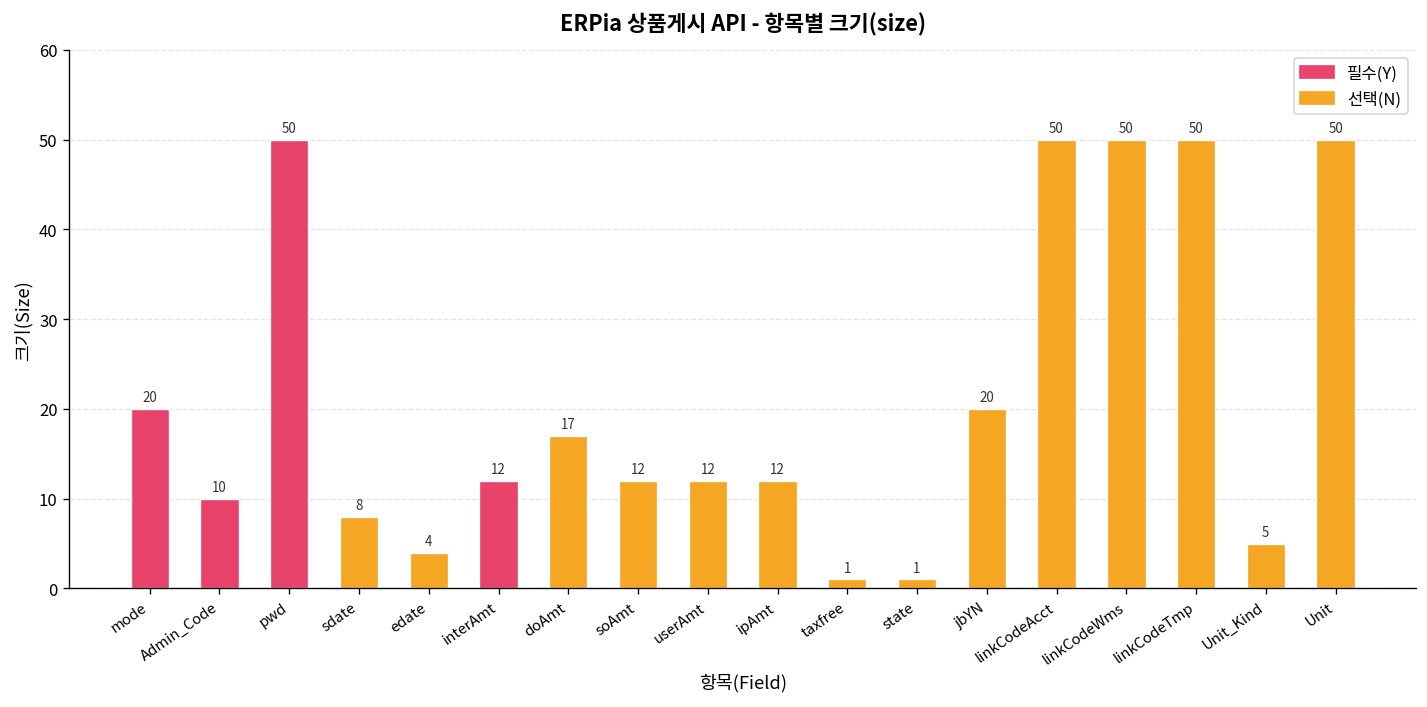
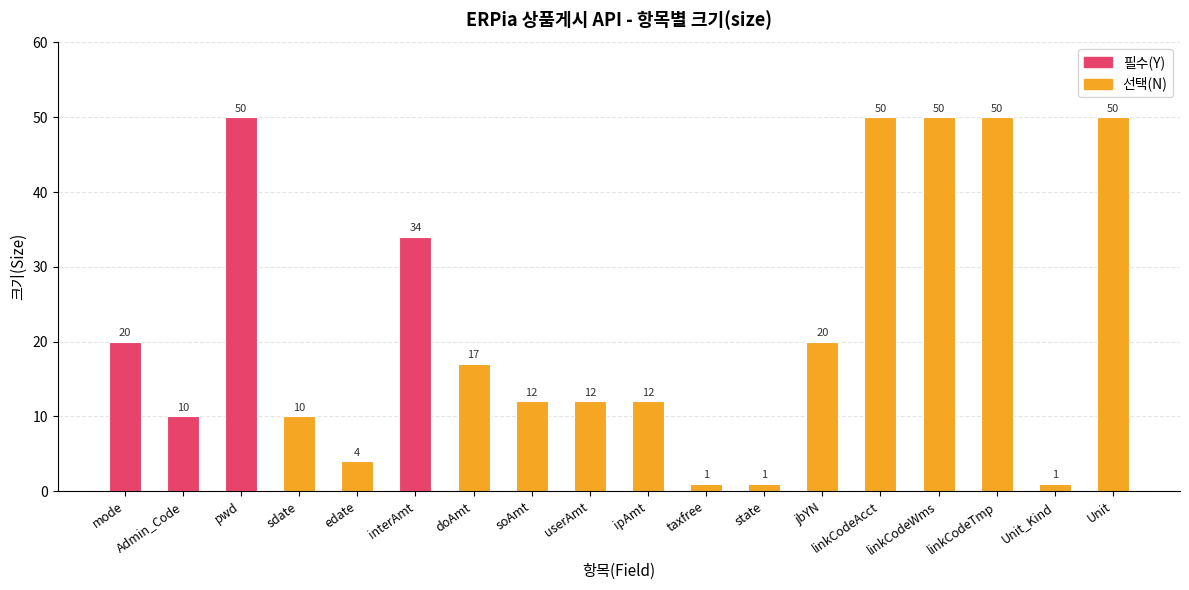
  {
    "mode": 20,
    "Admin_Code": 10,
    "pwd": 50,
-   "sdate": 8,
+   "sdate": 10,
    "edate": 4,
-   "interAmt": 12,
+   "interAmt": 34,
    "doAmt": 17,
    "soAmt": 12,
    "userAmt": 12,
    "ipAmt": 12,
    "taxfree": 1,
    "state": 1,
    "jbYN": 20,
    "linkCodeAcct": 50,
    "linkCodeWms": 50,
    "linkCodeTmp": 50,
-   "Unit_Kind": 5,
+   "Unit_Kind": 1,
    "Unit": 50
  }
